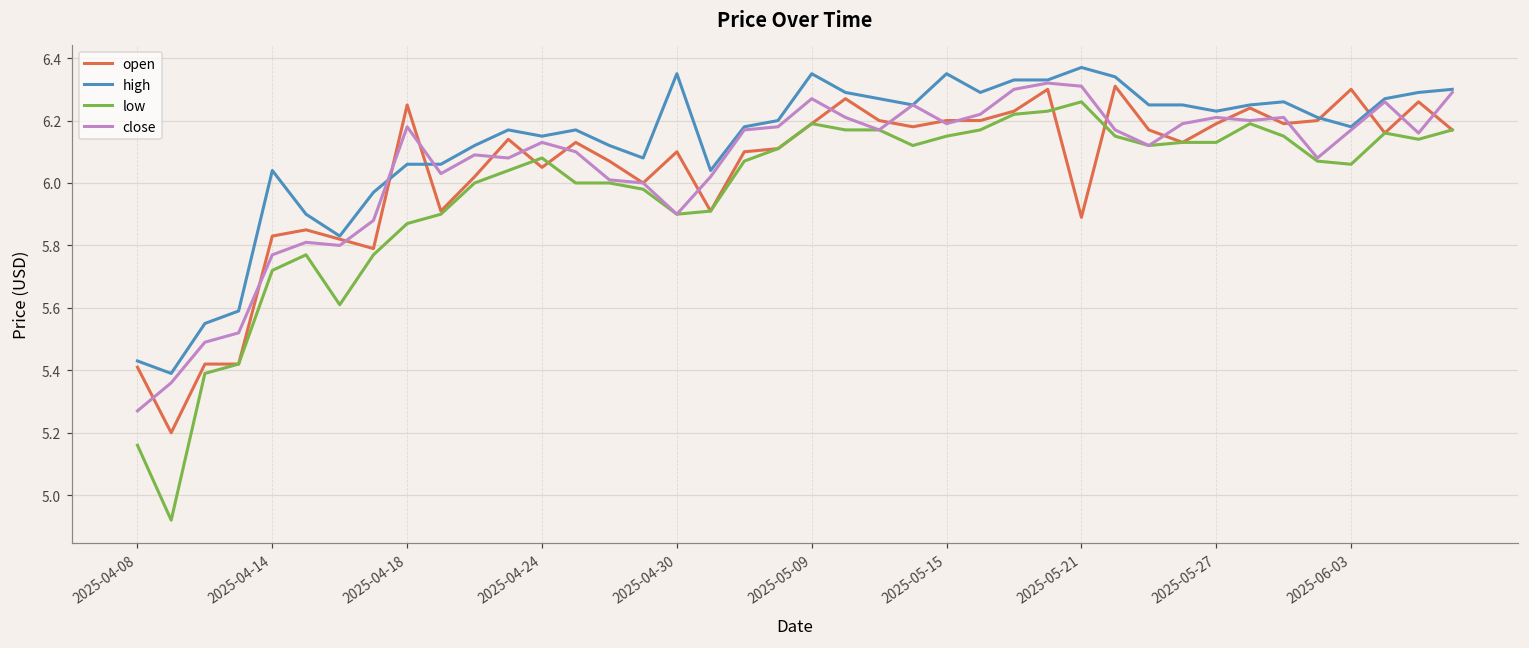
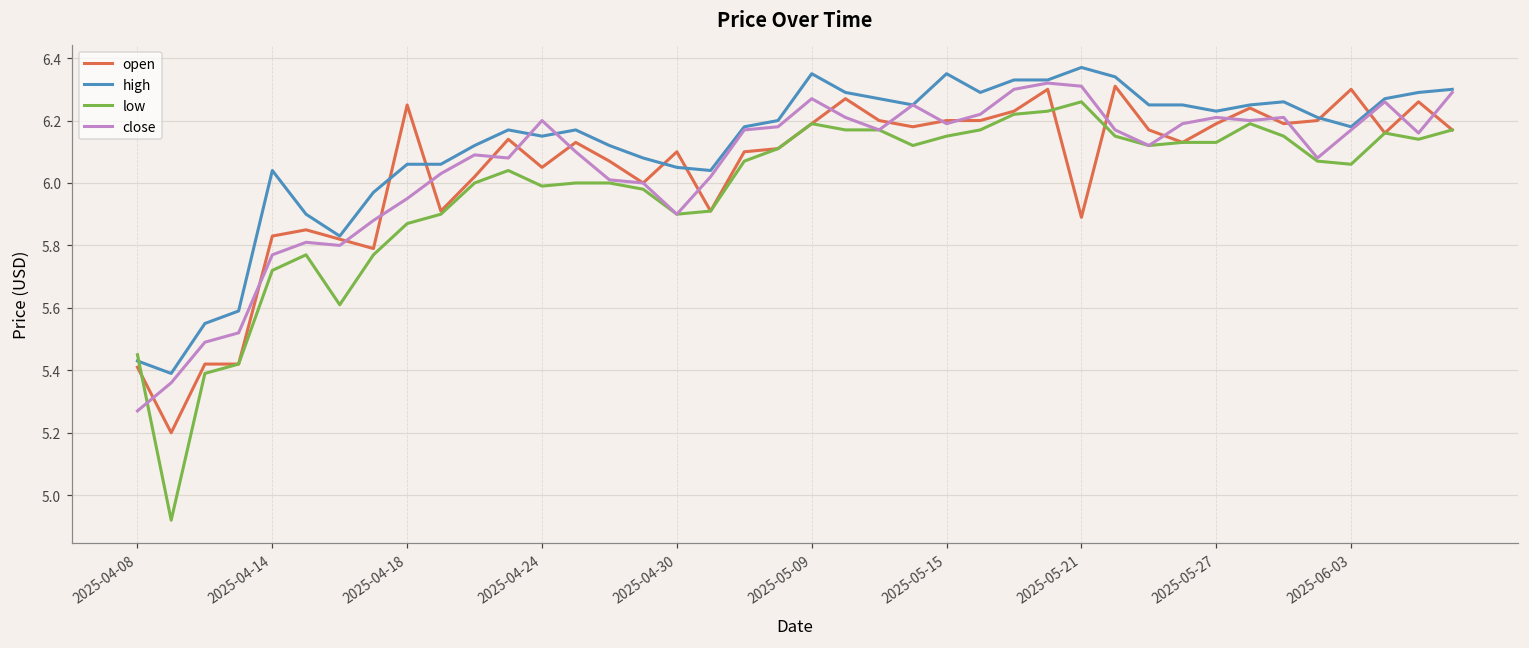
  {
    "open": {
      "2025-04-08": 5.41,
      "2025-04-14": 5.83,
      "2025-04-18": 6.25,
      "2025-04-24": 6.05,
      "2025-04-30": 6.10,
      "2025-05-15": 6.20,
      "2025-05-21": 5.89,
      "2025-05-27": 6.19,
      "2025-06-03": 6.30
    },
    "high": {
      "2025-04-08": 5.43,
      "2025-04-14": 6.04,
      "2025-04-18": 6.06,
      "2025-04-24": 6.15,
-     "2025-04-30": 6.35,
+     "2025-04-30": 6.05,
      "2025-05-09": 6.35,
      "2025-05-15": 6.35,
      "2025-05-21": 6.37,
      "2025-05-27": 6.23,
      "2025-06-03": 6.18
    },
    "low": {
-     "2025-04-08": 5.16,
+     "2025-04-08": 5.45,
      "2025-04-14": 5.72,
      "2025-04-18": 5.87,
-     "2025-04-24": 6.08,
+     "2025-04-24": 5.99,
      "2025-05-15": 6.15,
      "2025-05-21": 6.26,
      "2025-05-27": 6.13,
      "2025-06-03": 6.06
    },
    "close": {
      "2025-04-08": 5.27,
      "2025-04-14": 5.77,
-     "2025-04-18": 6.18,
-     "2025-04-24": 6.13,
+     "2025-04-18": 5.95,
+     "2025-04-24": 6.20,
      "2025-05-09": 6.27,
      "2025-05-15": 6.19,
      "2025-05-21": 6.31,
      "2025-05-27": 6.21,
      "2025-06-03": 6.17
    }
  }
